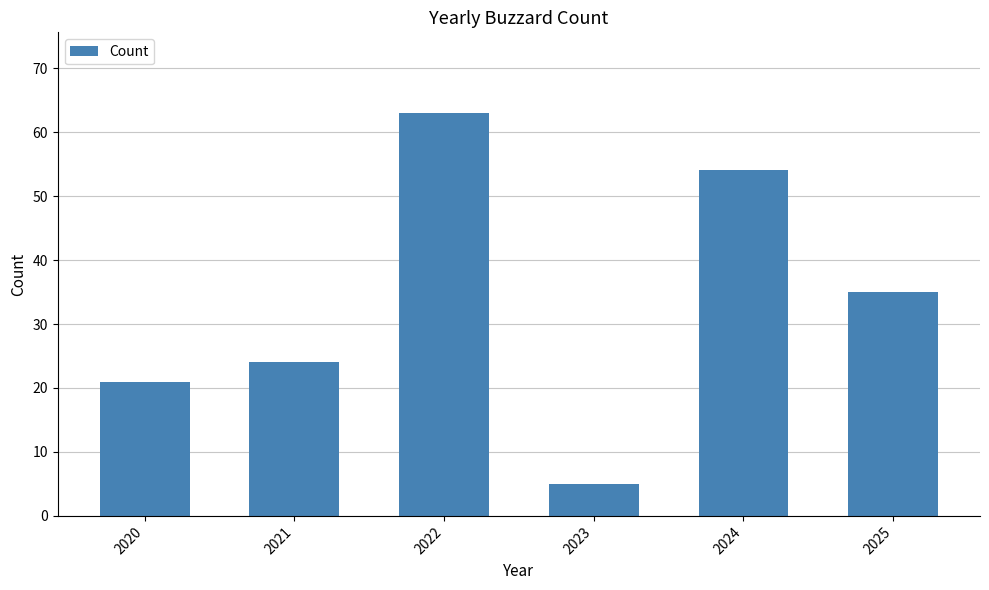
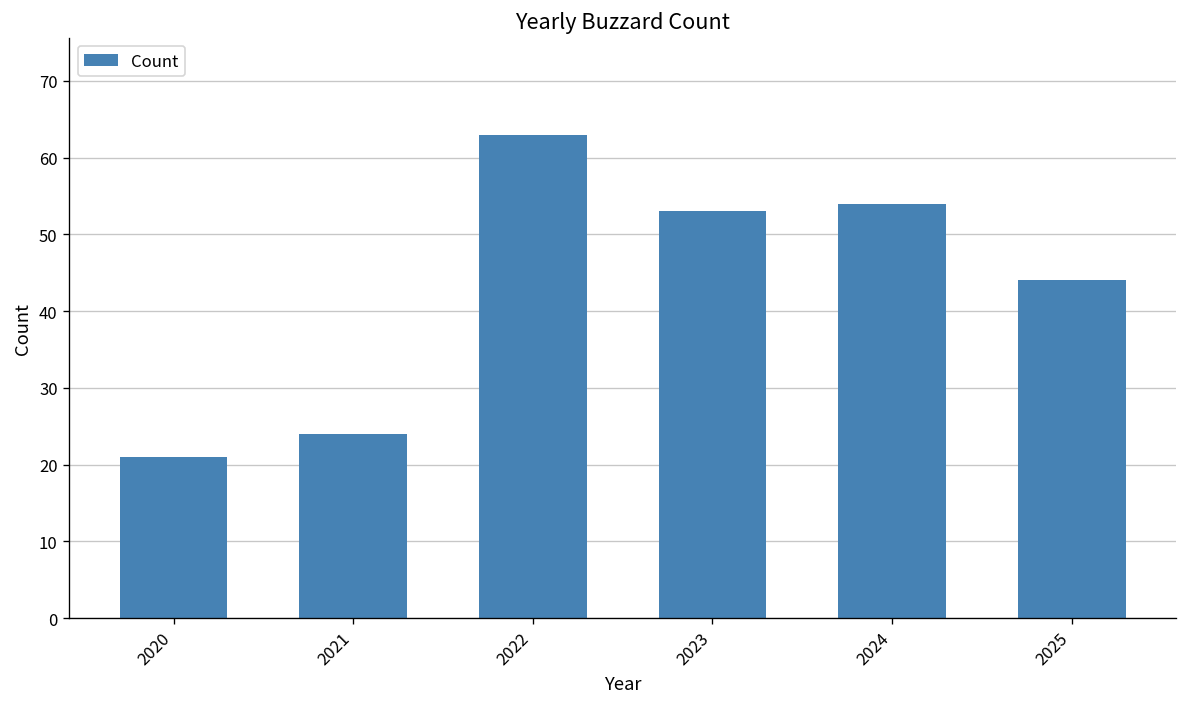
  {
    "2020": 21,
    "2021": 24,
    "2022": 63,
-   "2023": 5,
+   "2023": 53,
    "2024": 54,
-   "2025": 35
+   "2025": 44
  }
